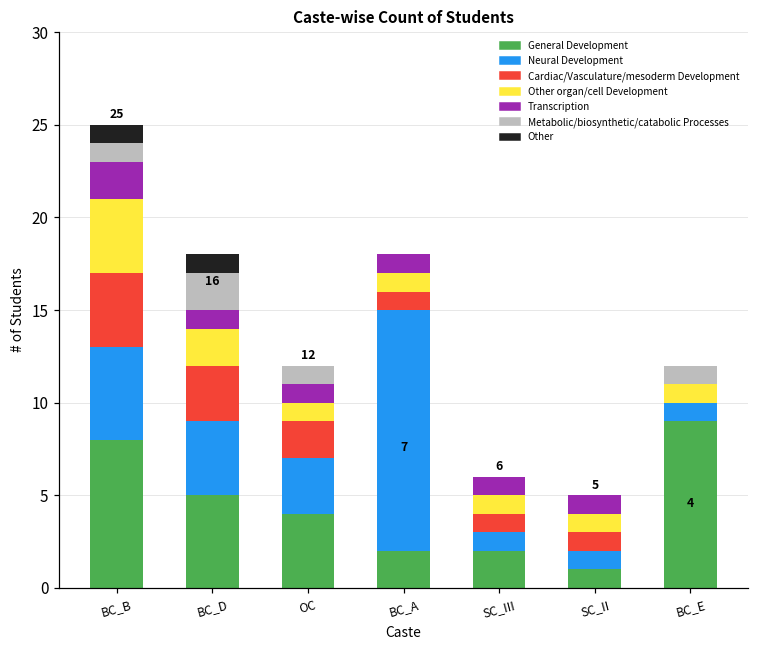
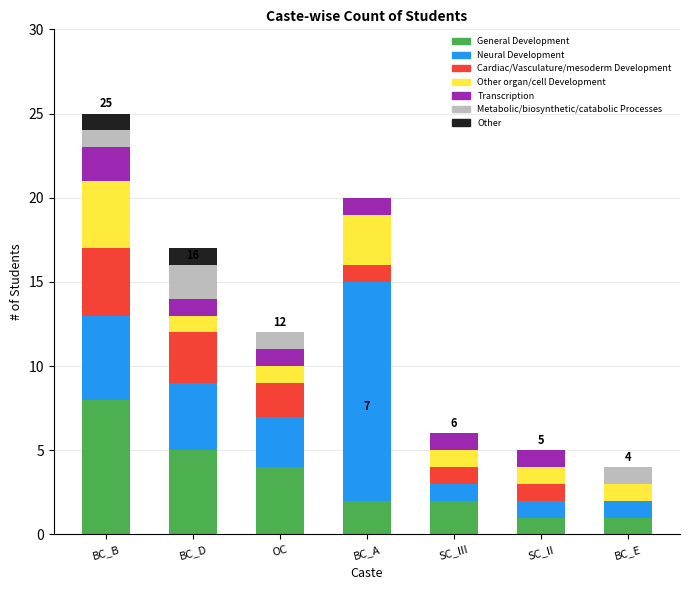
  {
    "General Development": {
      "BC_B": 8,
      "BC_D": 5,
      "OC": 4,
      "BC_A": 2,
      "SC_III": 2,
      "SC_II": 1,
-     "BC_E": 9
+     "BC_E": 1
    },
    "Neural Development": {
      "BC_B": 5,
      "BC_D": 4,
      "OC": 3,
      "SC_III": 1,
      "SC_II": 1,
      "BC_E": 1
    },
    "Cardiac/Vasculature/mesoderm Development": {
      "BC_B": 4,
      "BC_D": 3,
      "OC": 2,
      "BC_A": 1,
      "SC_III": 1,
      "SC_II": 1,
      "BC_E": 0
    },
    "Other organ/cell Development": {
      "BC_B": 4,
-     "BC_D": 2,
+     "BC_D": 1,
      "OC": 1,
-     "BC_A": 1,
+     "BC_A": 3,
      "SC_III": 1,
      "SC_II": 1,
      "BC_E": 1
    },
    "Transcription": {
      "BC_B": 2,
      "BC_D": 1,
      "OC": 1,
      "BC_A": 1,
      "BC_E": 0
    },
    "Metabolic/biosynthetic/catabolic Processes": {
      "BC_B": 1,
      "BC_D": 2,
      "BC_A": 0
    },
    "Other": {
      "BC_D": 1,
      "BC_A": 0
    }
  }
